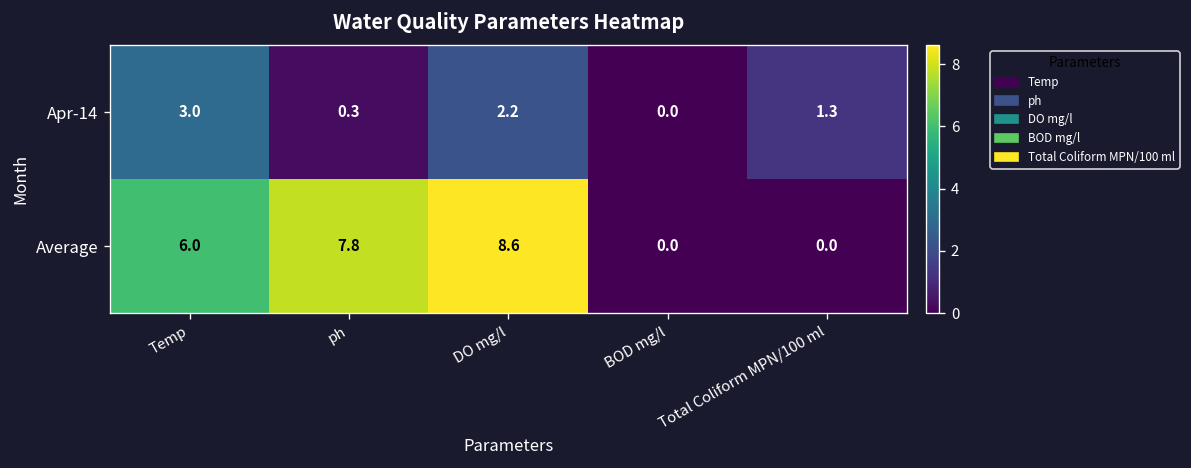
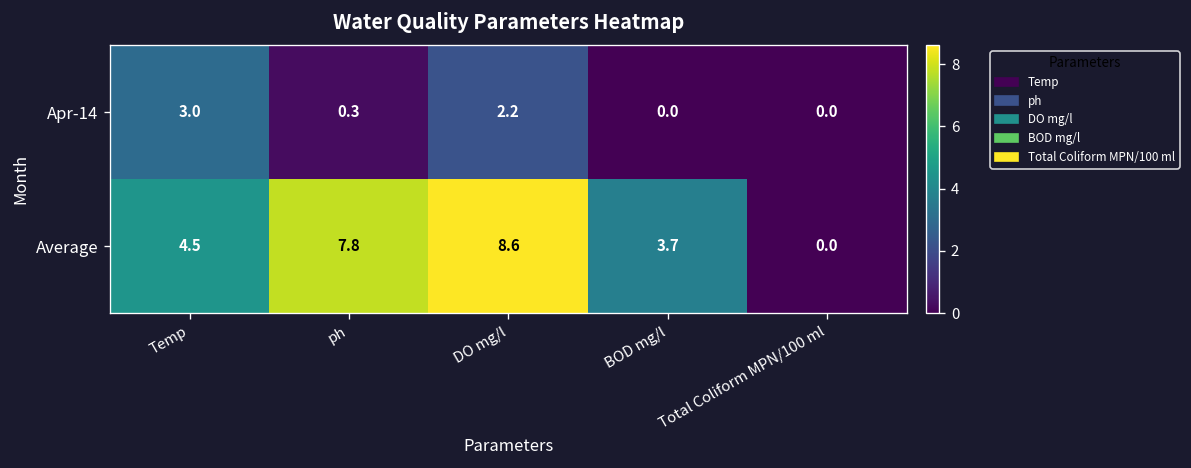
  {
    "Apr-14": {
      "Temp": 3.0,
      "ph": 0.3,
      "DO mg/l": 2.2,
      "BOD mg/l": 0.0,
-     "Total Coliform MPN/100 ml": 1.3
+     "Total Coliform MPN/100 ml": 0.0
    },
    "Average": {
-     "Temp": 6.0,
+     "Temp": 4.5,
      "ph": 7.8,
      "DO mg/l": 8.6,
-     "BOD mg/l": 0.0,
+     "BOD mg/l": 3.7,
      "Total Coliform MPN/100 ml": 0.0
    }
  }
